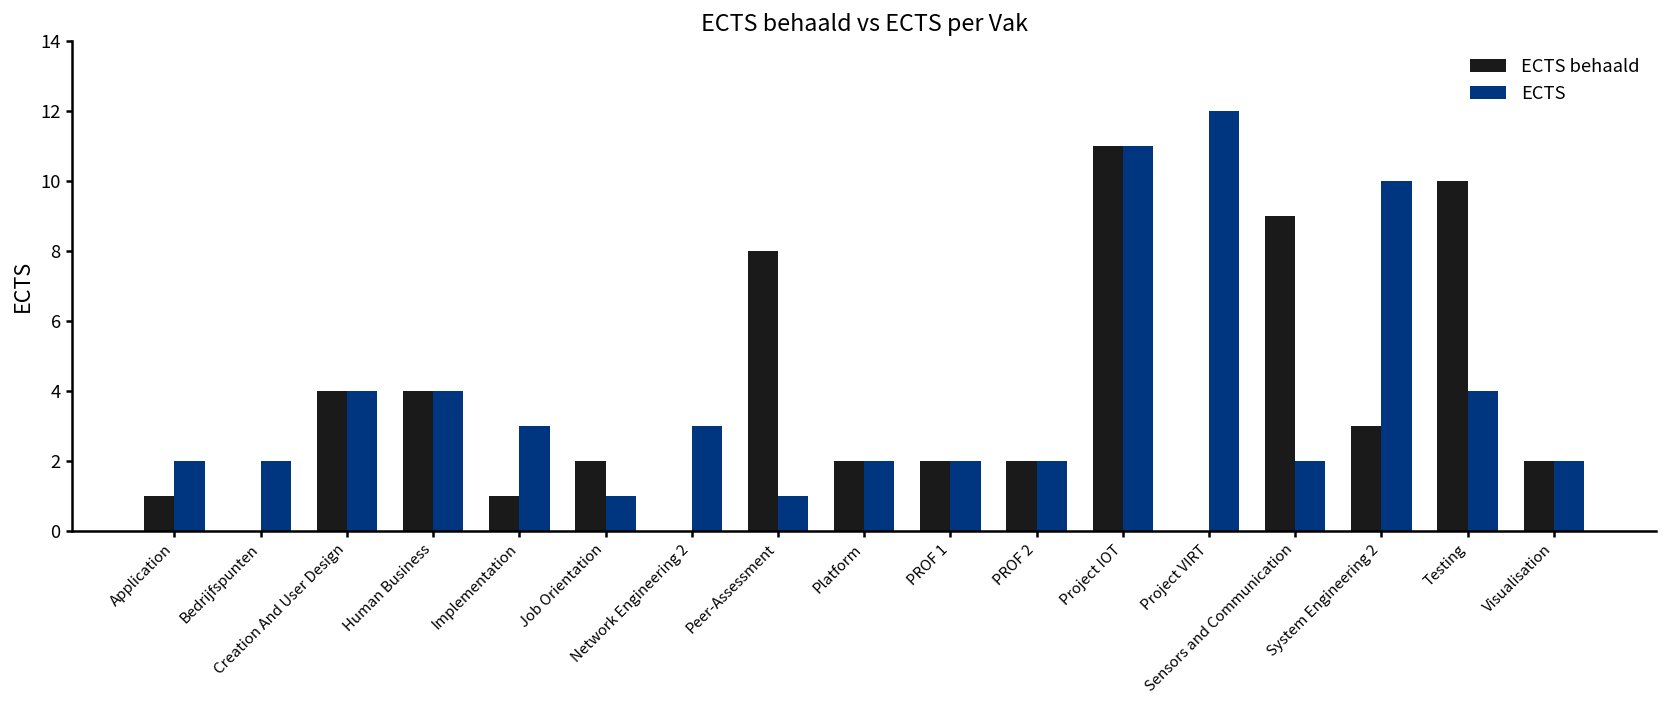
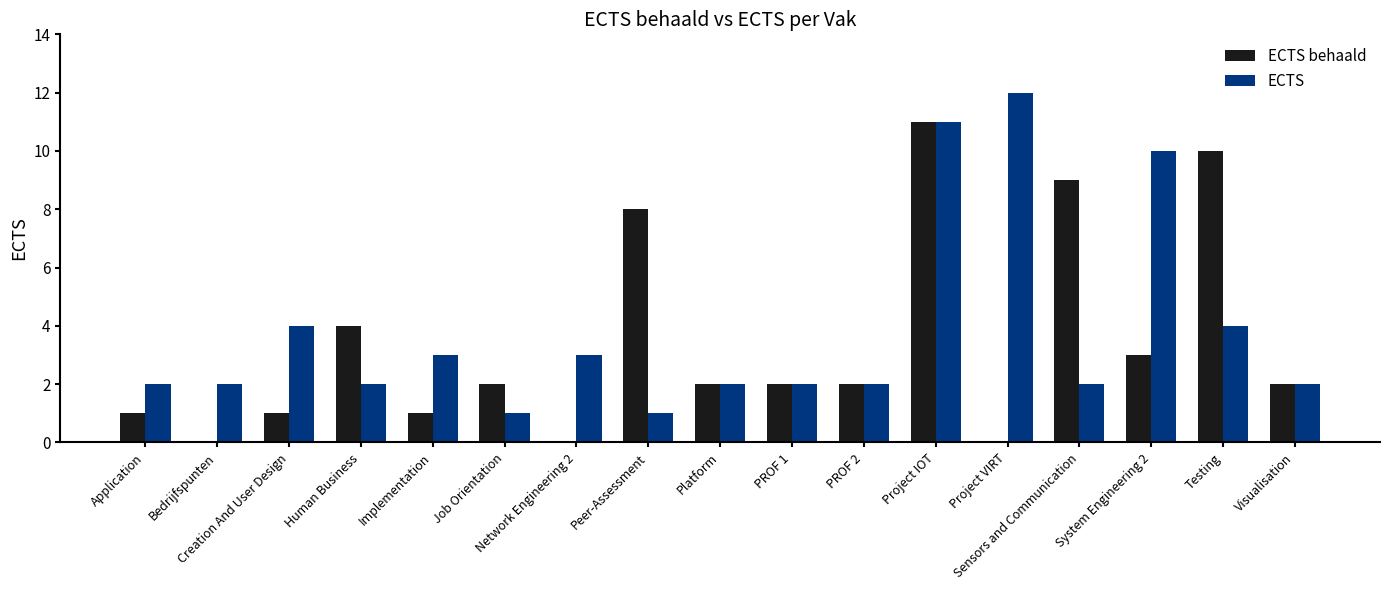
  {
    "ECTS behaald": {
      "Application": 1,
      "Bedrijfspunten": 0,
-     "Creation And User Design": 4,
+     "Creation And User Design": 1,
      "Human Business": 4,
      "Implementation": 1,
      "Job Orientation": 2,
      "Network Engineering 2": 0,
      "Peer-Assessment": 8,
      "Platform": 2,
      "PROF 1": 2,
      "PROF 2": 2,
      "Project IOT": 11,
      "Project VIRT": 0,
      "Sensors and Communication": 9,
      "System Engineering 2": 3,
      "Testing": 10,
      "Visualisation": 2
    },
    "ECTS": {
      "Application": 2,
      "Bedrijfspunten": 2,
      "Creation And User Design": 4,
-     "Human Business": 4,
+     "Human Business": 2,
      "Implementation": 3,
      "Job Orientation": 1,
      "Network Engineering 2": 3,
      "Peer-Assessment": 1,
      "Platform": 2,
      "PROF 1": 2,
      "PROF 2": 2,
      "Project IOT": 11,
      "Project VIRT": 12,
      "Sensors and Communication": 2,
      "System Engineering 2": 10,
      "Testing": 4,
      "Visualisation": 2
    }
  }
